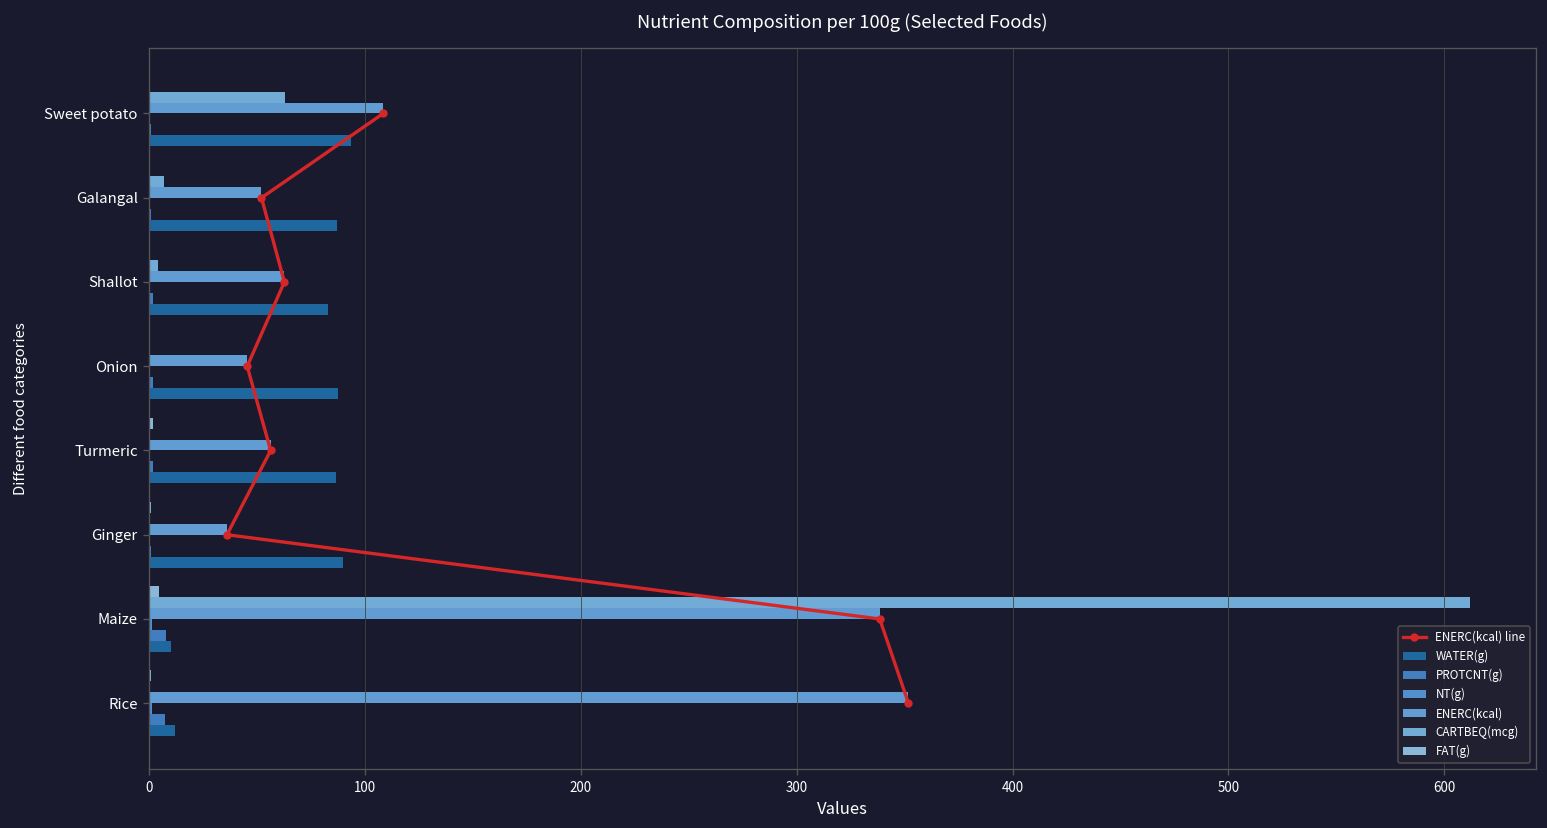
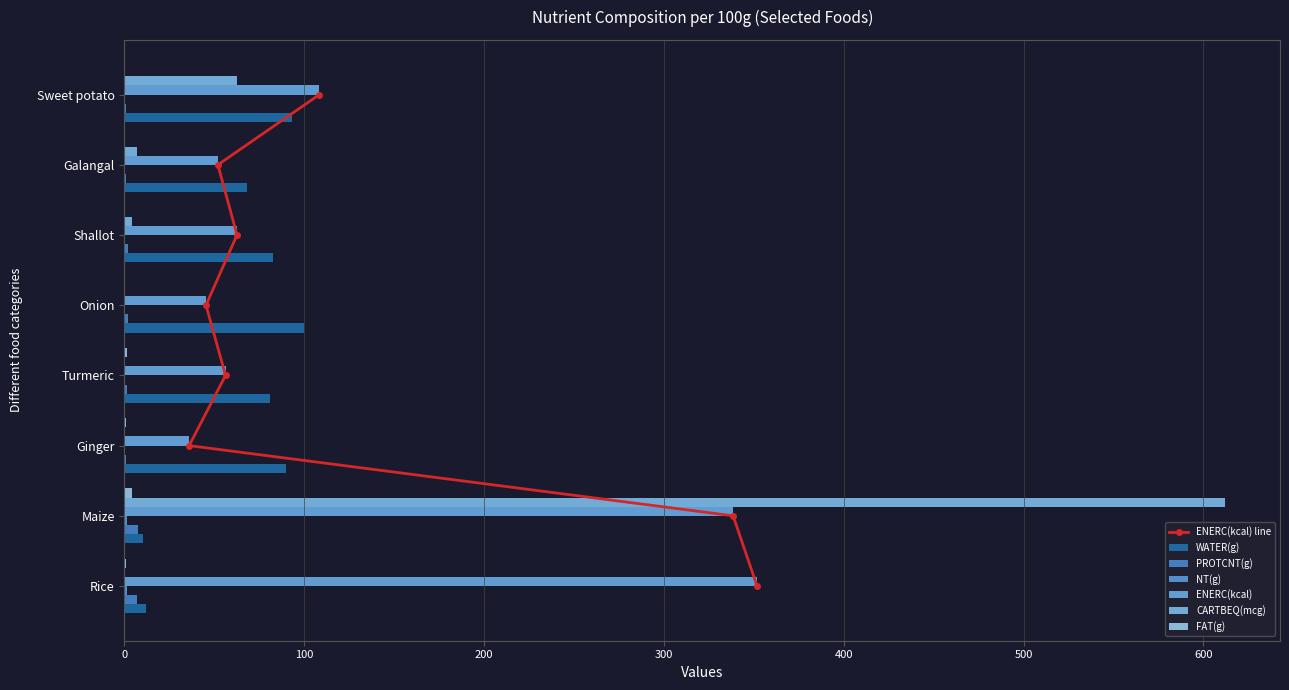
  {
    "WATER(g)": {
      "Sweet potato": 93,
-     "Galangal": 87,
+     "Galangal": 68,
      "Shallot": 83,
-     "Onion": 87,
-     "Turmeric": 86,
+     "Onion": 100,
+     "Turmeric": 81,
      "Ginger": 90,
      "Maize": 10,
      "Rice": 12
    }
  }
